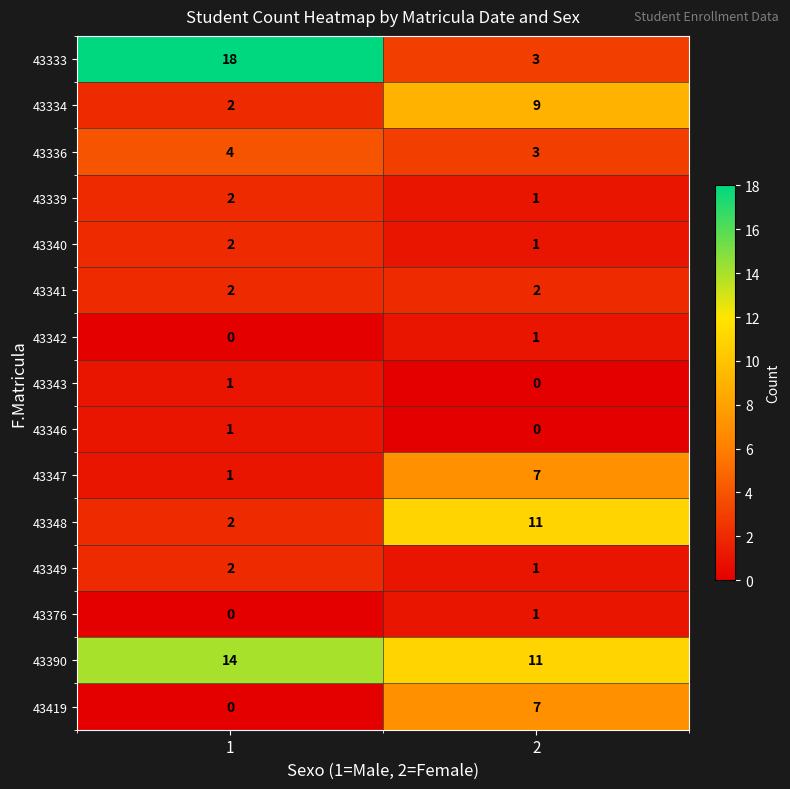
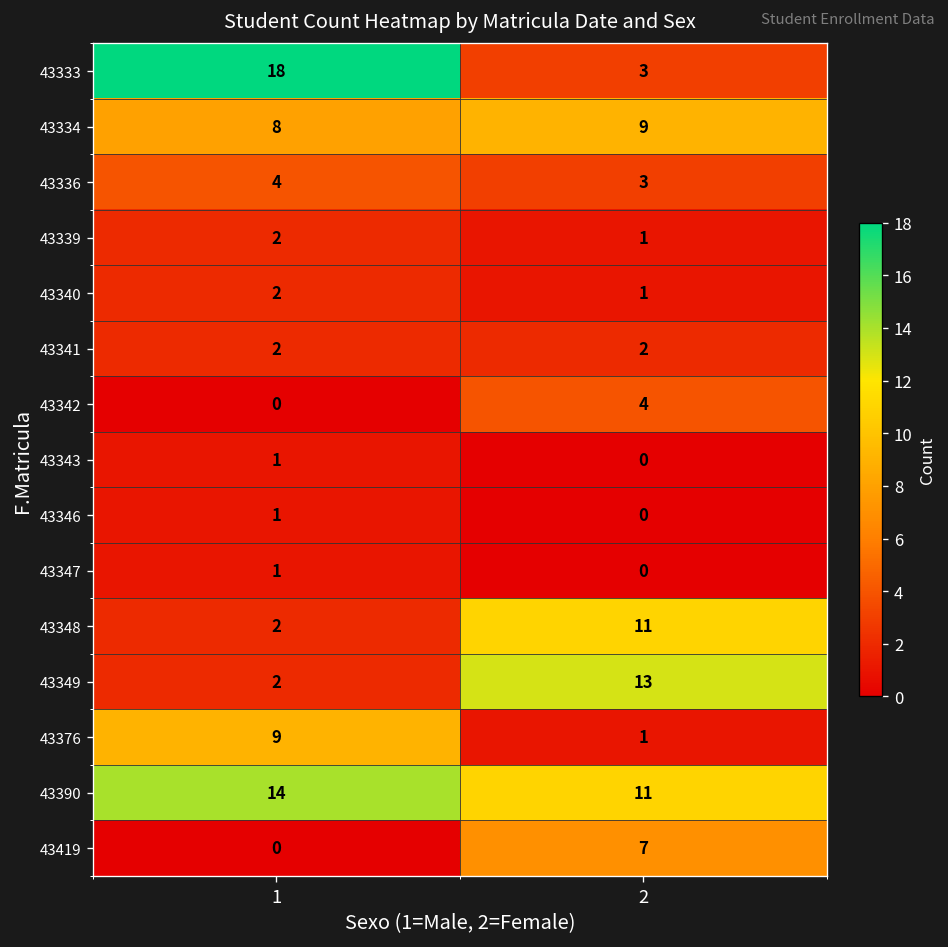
  {
    "43333": {
      "1": 18,
      "2": 3
    },
    "43334": {
-     "1": 2,
+     "1": 8,
      "2": 9
    },
    "43336": {
      "1": 4,
      "2": 3
    },
    "43339": {
      "1": 2,
      "2": 1
    },
    "43340": {
      "1": 2,
      "2": 1
    },
    "43341": {
      "1": 2,
      "2": 2
    },
    "43342": {
      "1": 0,
-     "2": 1
+     "2": 4
    },
    "43343": {
      "1": 1,
      "2": 0
    },
    "43346": {
      "1": 1,
      "2": 0
    },
    "43347": {
      "1": 1,
-     "2": 7
+     "2": 0
    },
    "43348": {
      "1": 2,
      "2": 11
    },
    "43349": {
      "1": 2,
-     "2": 1
+     "2": 13
    },
    "43376": {
-     "1": 0,
+     "1": 9,
      "2": 1
    },
    "43390": {
      "1": 14,
      "2": 11
    },
    "43419": {
      "1": 0,
      "2": 7
    }
  }
